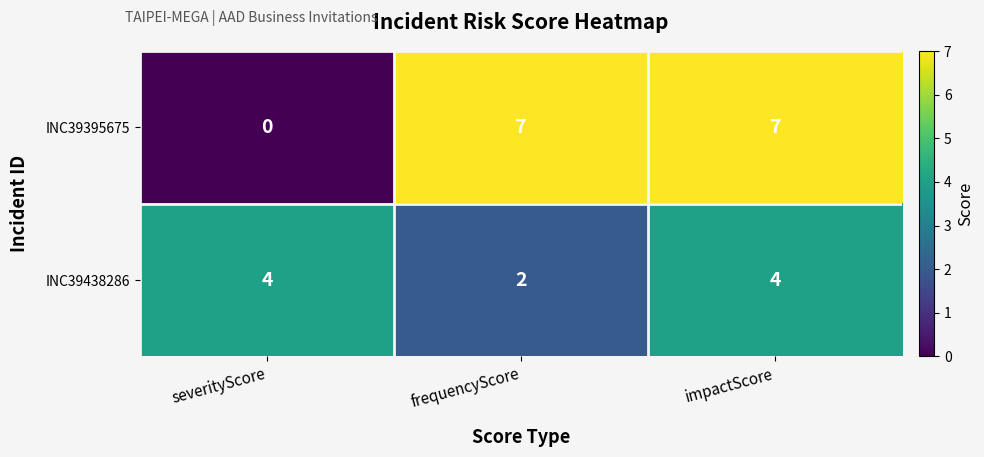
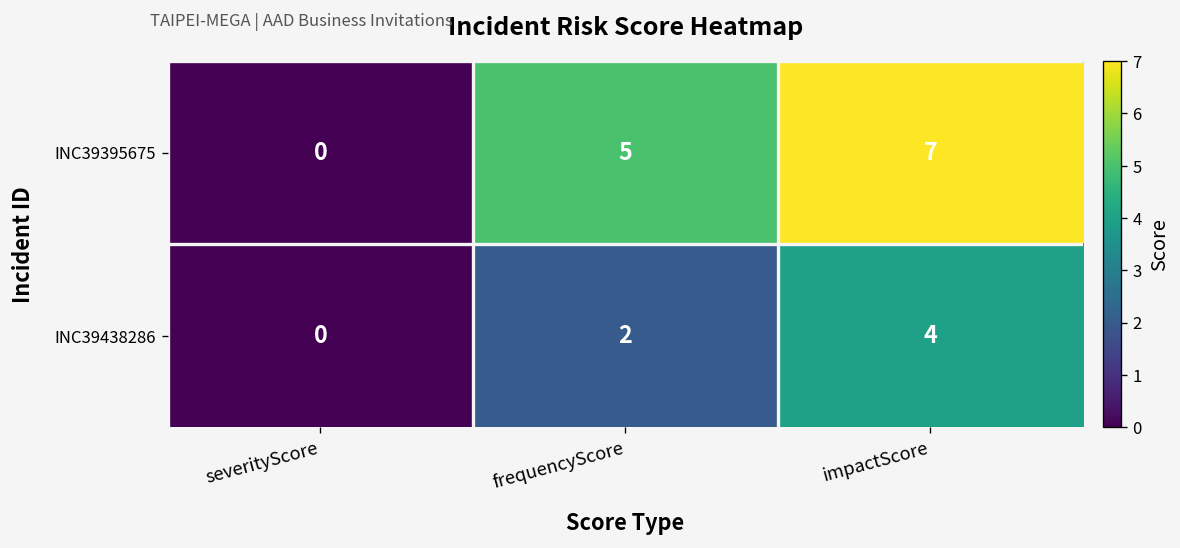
  {
    "INC39395675": {
      "severityScore": 0,
-     "frequencyScore": 7,
+     "frequencyScore": 5,
      "impactScore": 7
    },
    "INC39438286": {
-     "severityScore": 4,
+     "severityScore": 0,
      "frequencyScore": 2,
      "impactScore": 4
    }
  }
